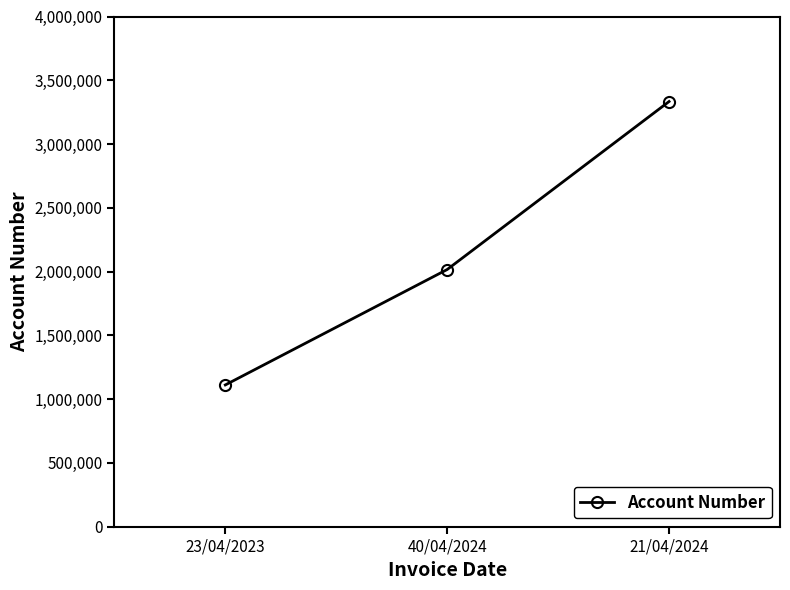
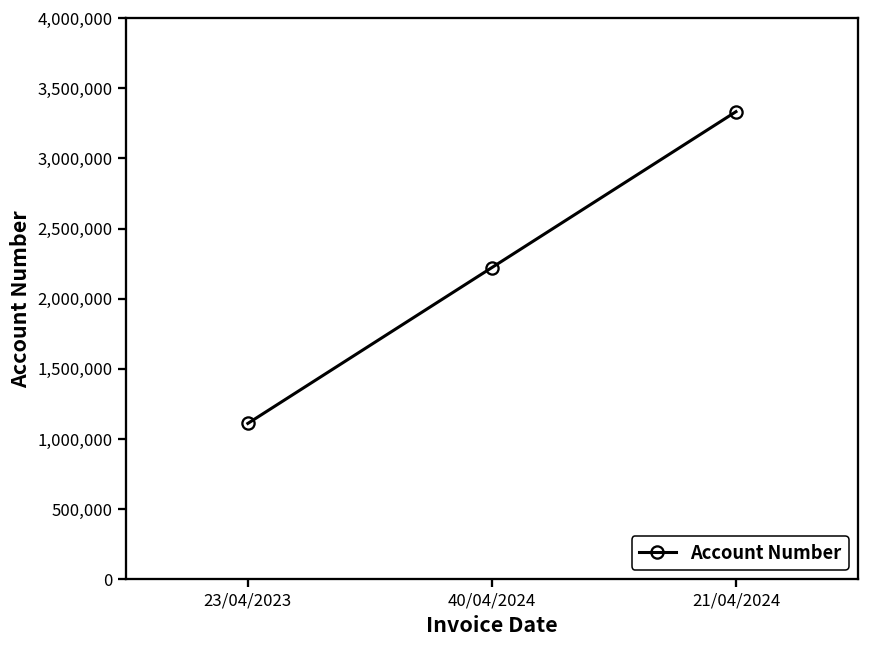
  {
    "23/04/2023": "1,110,000",
-   "40/04/2024": "2,020,000",
+   "40/04/2024": "2,220,000",
    "21/04/2024": "3,330,000"
  }
